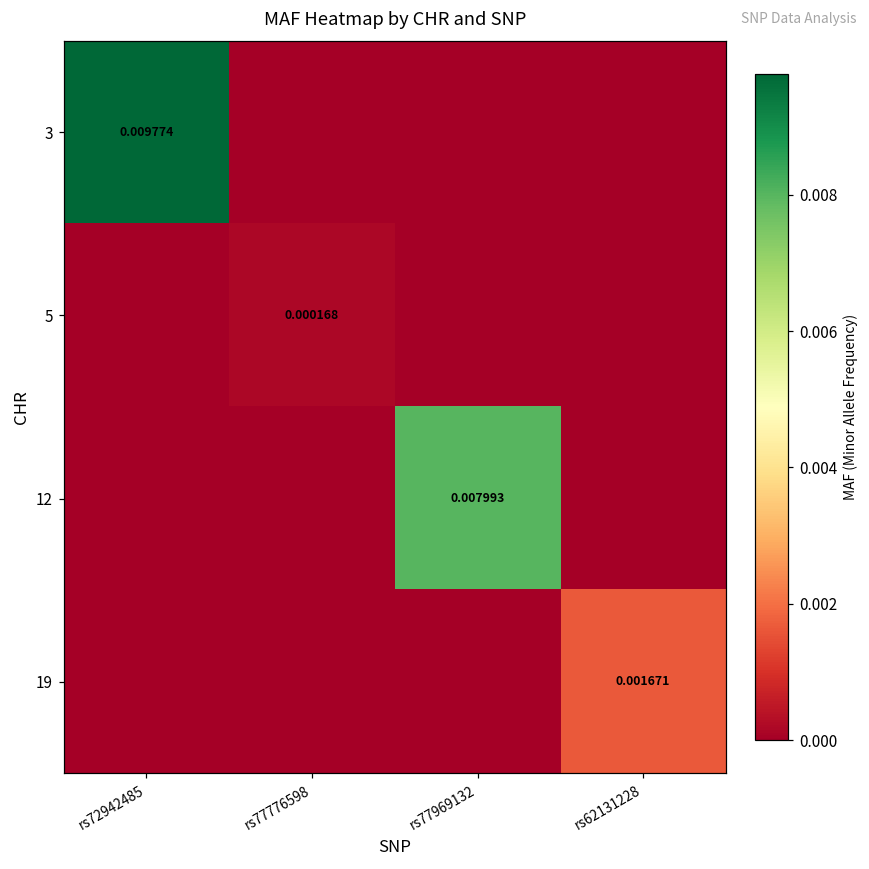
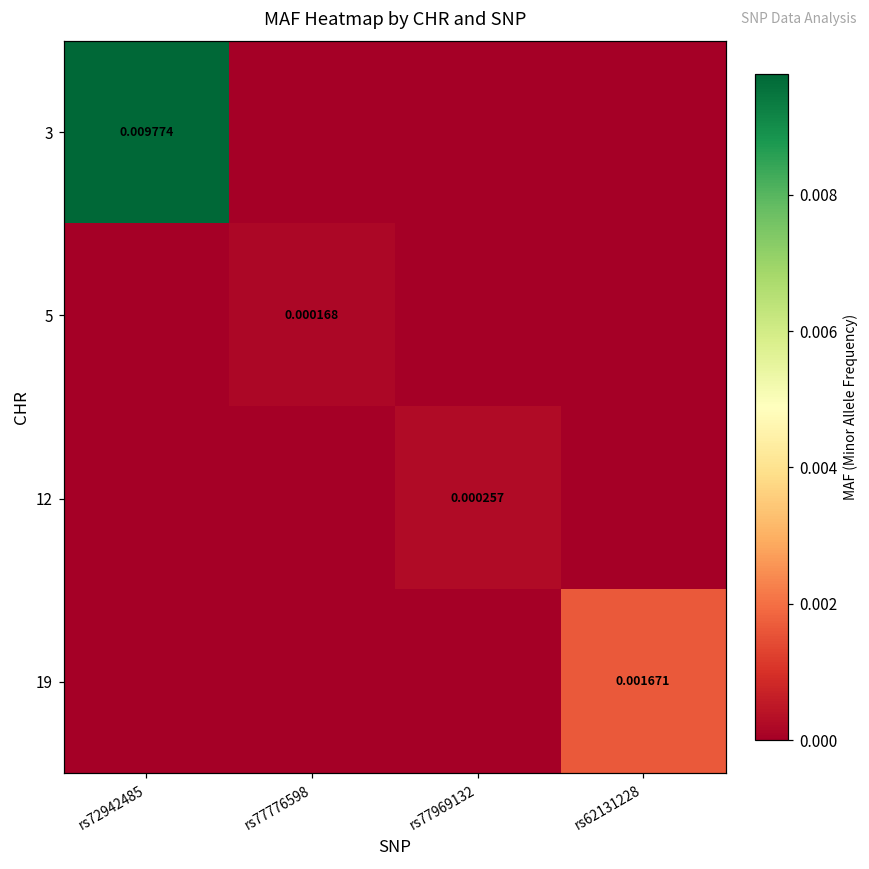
  {
    "3": {
      "rs72942485": 0.009774
    },
    "5": {
      "rs77776598": 0.000168
    },
    "12": {
-     "rs77969132": 0.007993
+     "rs77969132": 0.000257
    },
    "19": {
      "rs62131228": 0.001671
    }
  }
